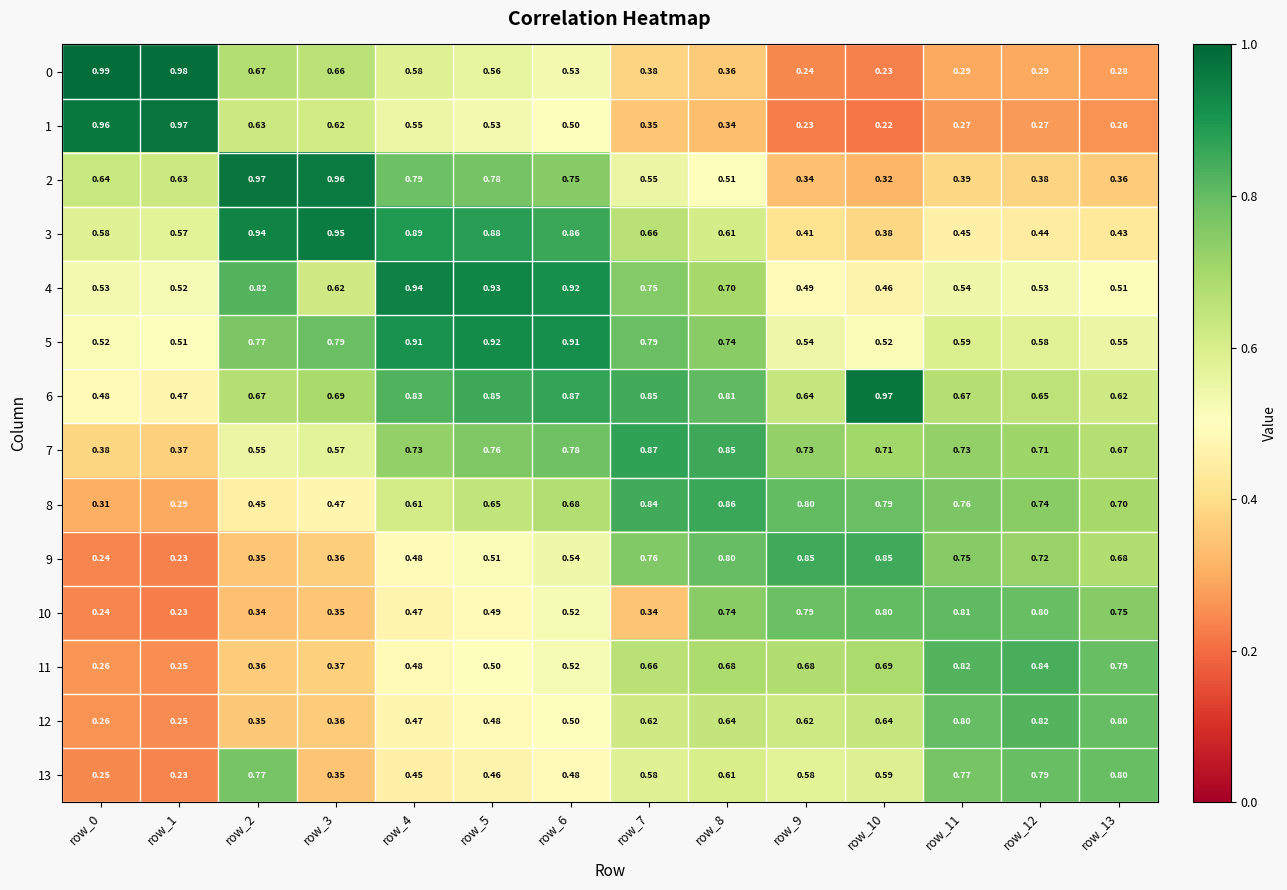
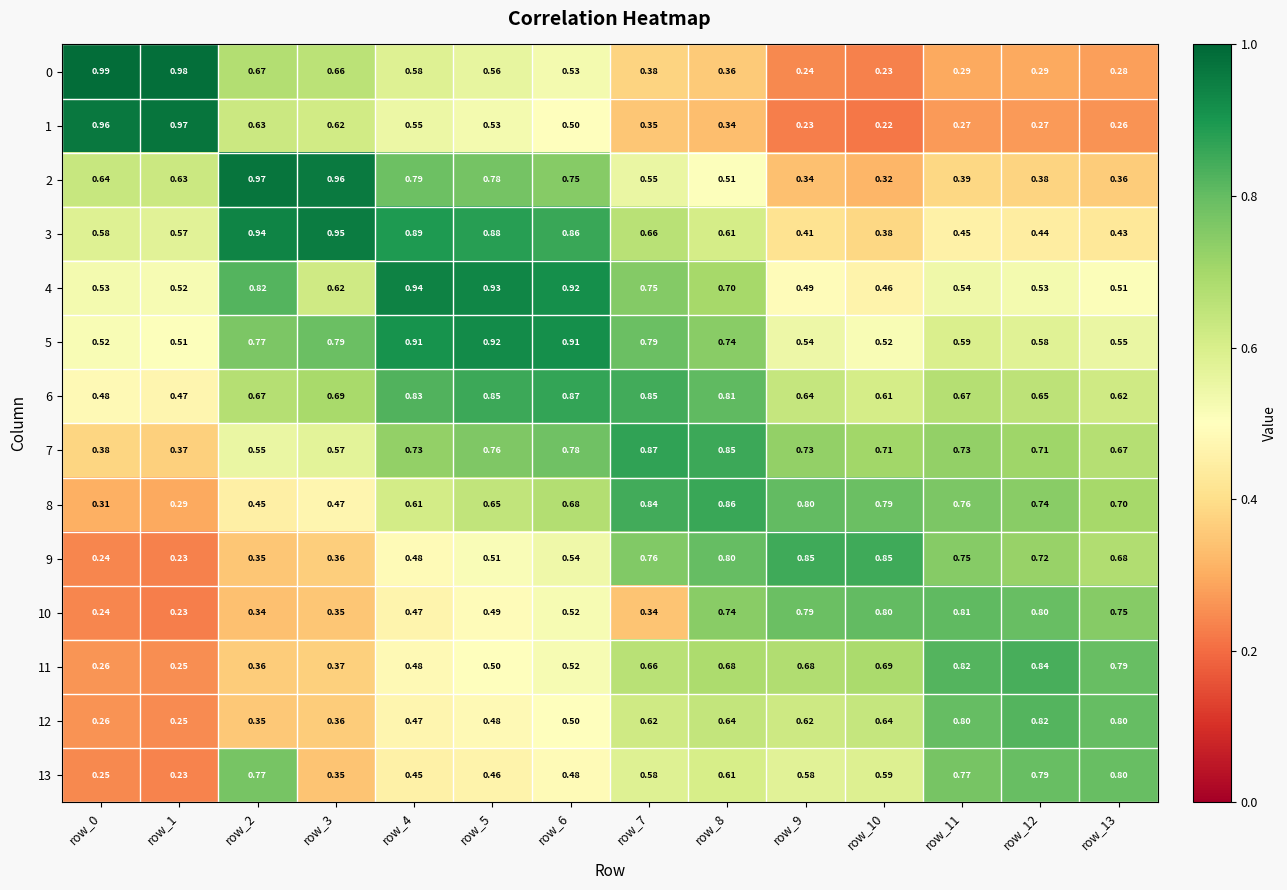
  {
    "0": {
      "row_0": 0.99,
      "row_1": 0.98,
      "row_2": 0.67,
      "row_3": 0.66,
      "row_4": 0.58,
      "row_5": 0.56,
      "row_6": 0.53,
      "row_7": 0.38,
      "row_8": 0.36,
      "row_9": 0.24,
      "row_10": 0.23,
      "row_11": 0.29,
      "row_12": 0.29,
      "row_13": 0.28
    },
    "1": {
      "row_0": 0.96,
      "row_1": 0.97,
      "row_2": 0.63,
      "row_3": 0.62,
      "row_4": 0.55,
      "row_5": 0.53,
      "row_6": 0.50,
      "row_7": 0.35,
      "row_8": 0.34,
      "row_9": 0.23,
      "row_10": 0.22,
      "row_11": 0.27,
      "row_12": 0.27,
      "row_13": 0.26
    },
    "2": {
      "row_0": 0.64,
      "row_1": 0.63,
      "row_2": 0.97,
      "row_3": 0.96,
      "row_4": 0.79,
      "row_5": 0.78,
      "row_6": 0.75,
      "row_7": 0.55,
      "row_8": 0.51,
      "row_9": 0.34,
      "row_10": 0.32,
      "row_11": 0.39,
      "row_12": 0.38,
      "row_13": 0.36
    },
    "3": {
      "row_0": 0.58,
      "row_1": 0.57,
      "row_2": 0.94,
      "row_3": 0.95,
      "row_4": 0.89,
      "row_5": 0.88,
      "row_6": 0.86,
      "row_7": 0.66,
      "row_8": 0.61,
      "row_9": 0.41,
      "row_10": 0.38,
      "row_11": 0.45,
      "row_12": 0.44,
      "row_13": 0.43
    },
    "4": {
      "row_0": 0.53,
      "row_1": 0.52,
      "row_2": 0.82,
      "row_3": 0.62,
      "row_4": 0.94,
      "row_5": 0.93,
      "row_6": 0.92,
      "row_7": 0.75,
      "row_8": 0.70,
      "row_9": 0.49,
      "row_10": 0.46,
      "row_11": 0.54,
      "row_12": 0.53,
      "row_13": 0.51
    },
    "5": {
      "row_0": 0.52,
      "row_1": 0.51,
      "row_2": 0.77,
      "row_3": 0.79,
      "row_4": 0.91,
      "row_5": 0.92,
      "row_6": 0.91,
      "row_7": 0.79,
      "row_8": 0.74,
      "row_9": 0.54,
      "row_10": 0.52,
      "row_11": 0.59,
      "row_12": 0.58,
      "row_13": 0.55
    },
    "6": {
      "row_0": 0.48,
      "row_1": 0.47,
      "row_2": 0.67,
      "row_3": 0.69,
      "row_4": 0.83,
      "row_5": 0.85,
      "row_6": 0.87,
      "row_7": 0.85,
      "row_8": 0.81,
      "row_9": 0.64,
-     "row_10": 0.97,
+     "row_10": 0.61,
      "row_11": 0.67,
      "row_12": 0.65,
      "row_13": 0.62
    },
    "7": {
      "row_0": 0.38,
      "row_1": 0.37,
      "row_2": 0.55,
      "row_3": 0.57,
      "row_4": 0.73,
      "row_5": 0.76,
      "row_6": 0.78,
      "row_7": 0.87,
      "row_8": 0.85,
      "row_9": 0.73,
      "row_10": 0.71,
      "row_11": 0.73,
      "row_12": 0.71,
      "row_13": 0.67
    },
    "8": {
      "row_0": 0.31,
      "row_1": 0.29,
      "row_2": 0.45,
      "row_3": 0.47,
      "row_4": 0.61,
      "row_5": 0.65,
      "row_6": 0.68,
      "row_7": 0.84,
      "row_8": 0.86,
      "row_9": 0.80,
      "row_10": 0.79,
      "row_11": 0.76,
      "row_12": 0.74,
      "row_13": 0.70
    },
    "9": {
      "row_0": 0.24,
      "row_1": 0.23,
      "row_2": 0.35,
      "row_3": 0.36,
      "row_4": 0.48,
      "row_5": 0.51,
      "row_6": 0.54,
      "row_7": 0.76,
      "row_8": 0.80,
      "row_9": 0.85,
      "row_10": 0.85,
      "row_11": 0.75,
      "row_12": 0.72,
      "row_13": 0.68
    },
    "10": {
      "row_0": 0.24,
      "row_1": 0.23,
      "row_2": 0.34,
      "row_3": 0.35,
      "row_4": 0.47,
      "row_5": 0.49,
      "row_6": 0.52,
      "row_7": 0.34,
      "row_8": 0.74,
      "row_9": 0.79,
      "row_10": 0.80,
      "row_11": 0.81,
      "row_12": 0.80,
      "row_13": 0.75
    },
    "11": {
      "row_0": 0.26,
      "row_1": 0.25,
      "row_2": 0.36,
      "row_3": 0.37,
      "row_4": 0.48,
      "row_5": 0.50,
      "row_6": 0.52,
      "row_7": 0.66,
      "row_8": 0.68,
      "row_9": 0.68,
      "row_10": 0.69,
      "row_11": 0.82,
      "row_12": 0.84,
      "row_13": 0.79
    },
    "12": {
      "row_0": 0.26,
      "row_1": 0.25,
      "row_2": 0.35,
      "row_3": 0.36,
      "row_4": 0.47,
      "row_5": 0.48,
      "row_6": 0.50,
      "row_7": 0.62,
      "row_8": 0.64,
      "row_9": 0.62,
      "row_10": 0.64,
      "row_11": 0.80,
      "row_12": 0.82,
      "row_13": 0.80
    },
    "13": {
      "row_0": 0.25,
      "row_1": 0.23,
      "row_2": 0.77,
      "row_3": 0.35,
      "row_4": 0.45,
      "row_5": 0.46,
      "row_6": 0.48,
      "row_7": 0.58,
      "row_8": 0.61,
      "row_9": 0.58,
      "row_10": 0.59,
      "row_11": 0.77,
      "row_12": 0.79,
      "row_13": 0.80
    }
  }
